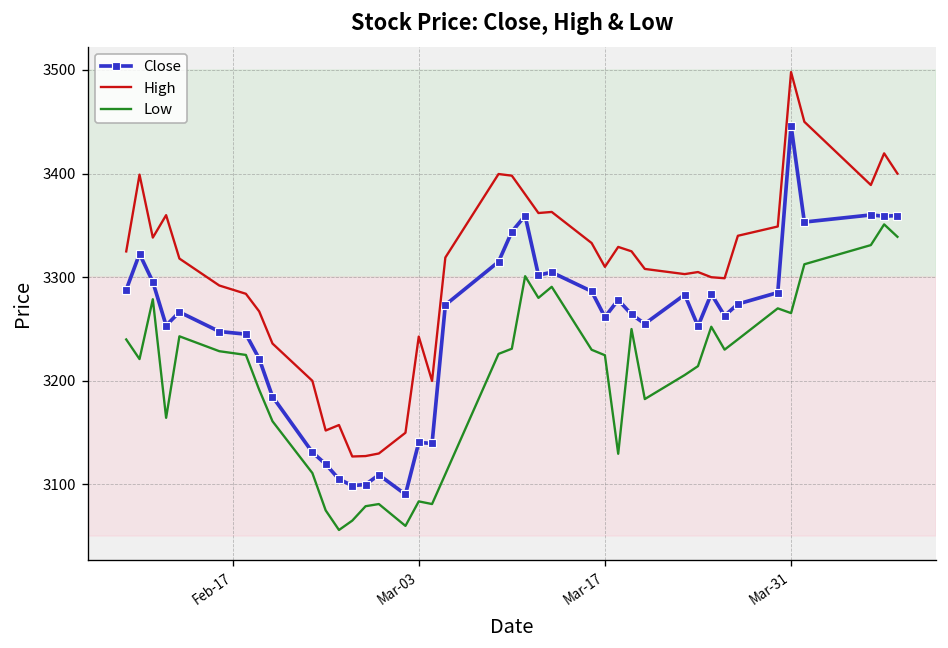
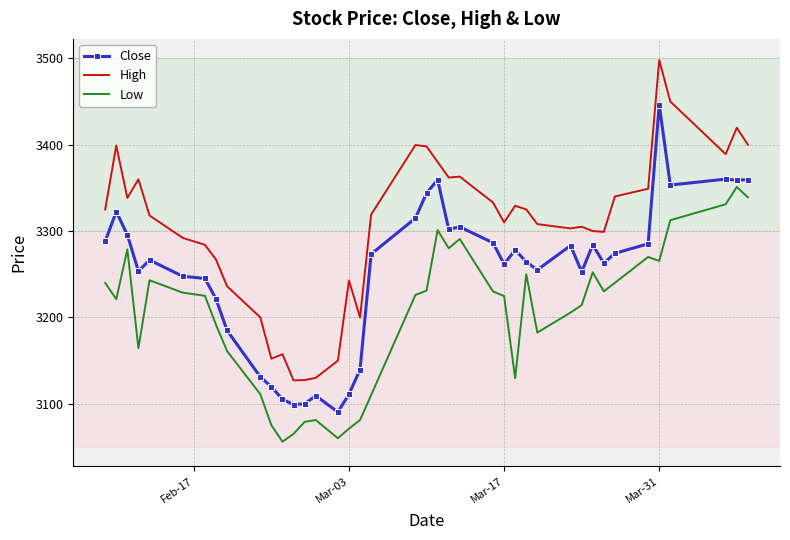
  {
    "Close": {
-     "Mar-03": 3140,
+     "Mar-03": 3110,
      "Mar-17": 3260,
      "Mar-31": 3450
    },
    "High": {
      "Mar-03": 3240,
      "Mar-17": 3310,
      "Mar-31": 3500
    },
    "Low": {
-     "Mar-03": 3080,
+     "Mar-03": 3070,
      "Mar-17": 3220,
      "Mar-31": 3270
    }
  }
